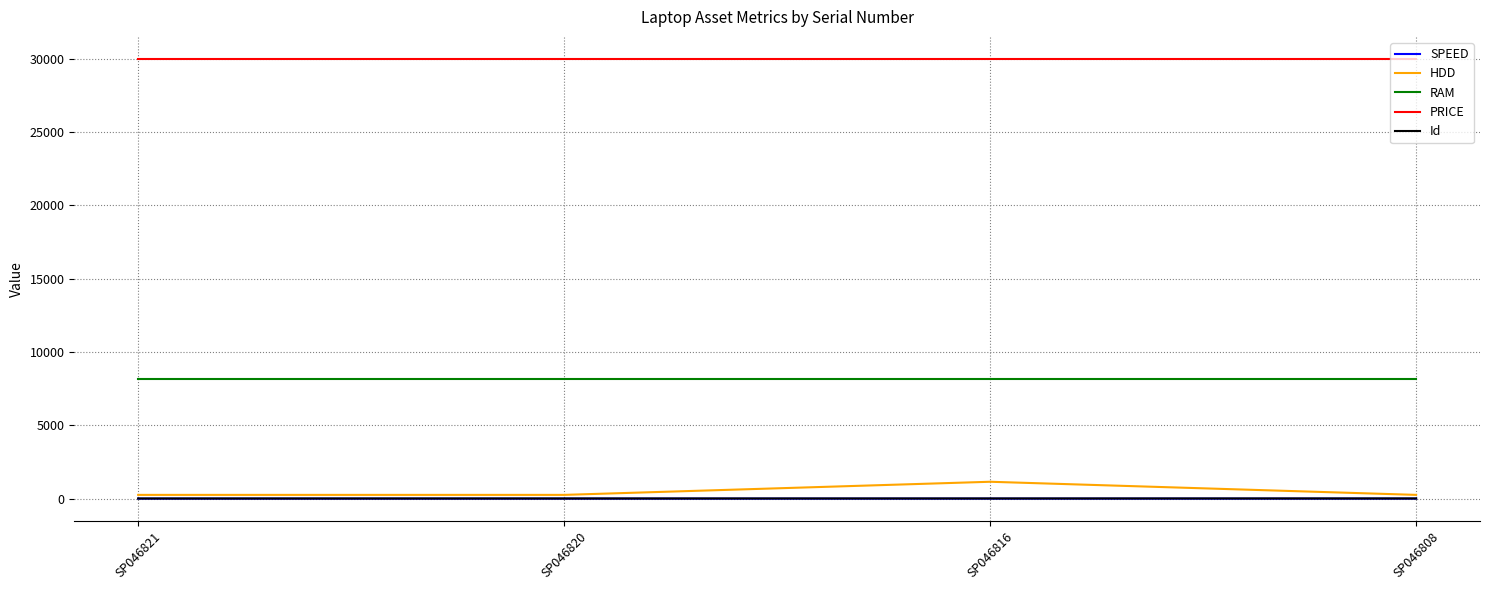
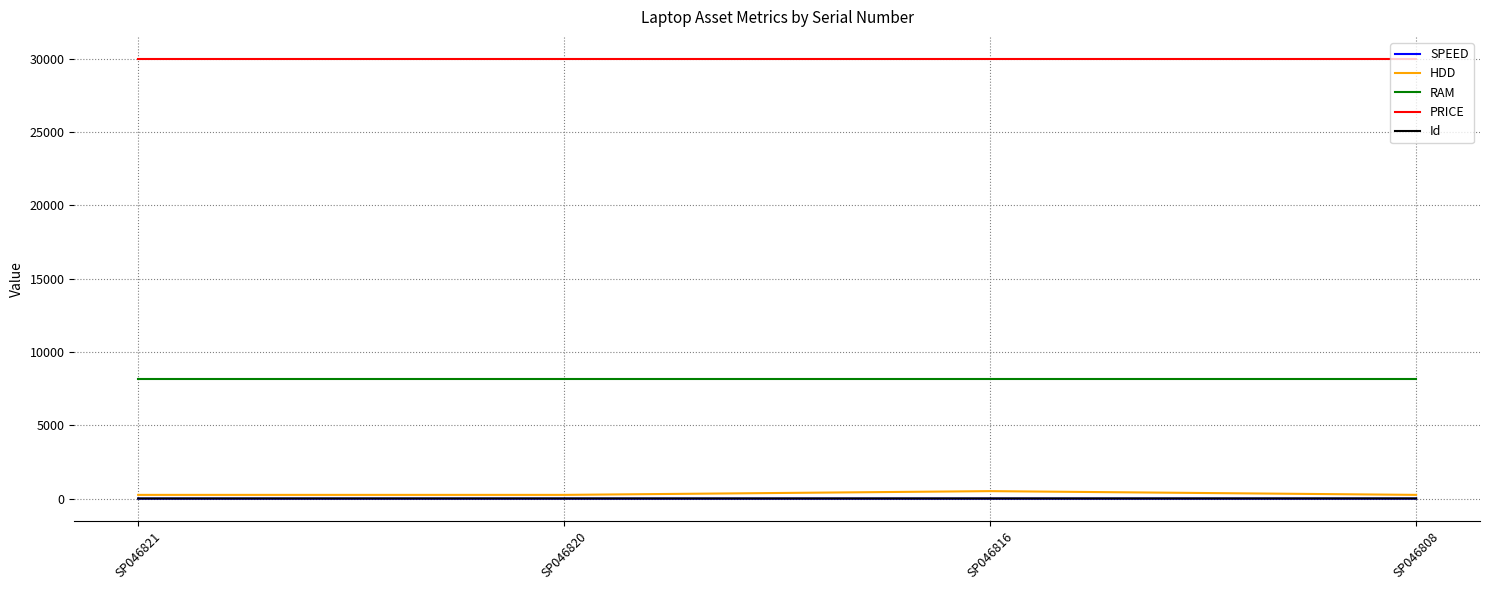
  {
    "HDD": {
      "SP046821": 300,
      "SP046820": 300,
-     "SP046816": 1200,
+     "SP046816": 500,
      "SP046808": 300
    },
    "RAM": {
      "SP046821": 8200,
      "SP046820": 8200,
      "SP046816": 8200,
      "SP046808": 8200
    },
    "PRICE": {
      "SP046821": 30000,
      "SP046820": 30000,
      "SP046816": 30000
    }
  }
